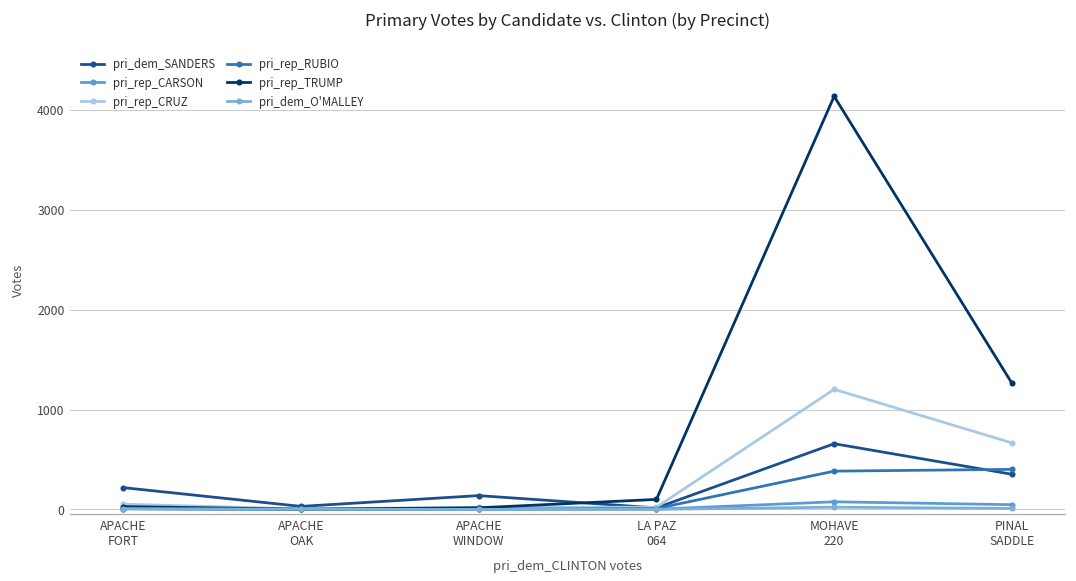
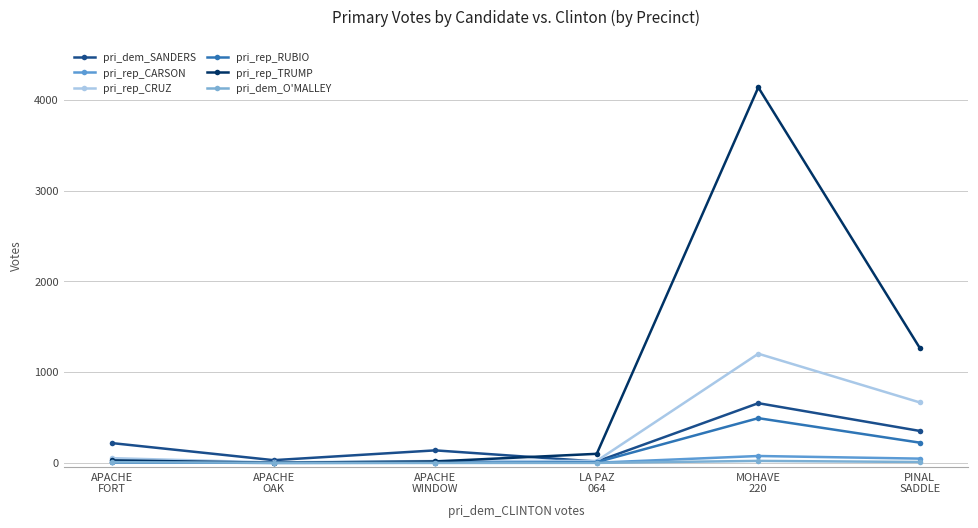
  {
    "pri_rep_RUBIO": {
-     "MOHAVE 220": 400,
-     "PINAL SADDLE": 400
+     "MOHAVE 220": 500,
+     "PINAL SADDLE": 200
    }
  }
